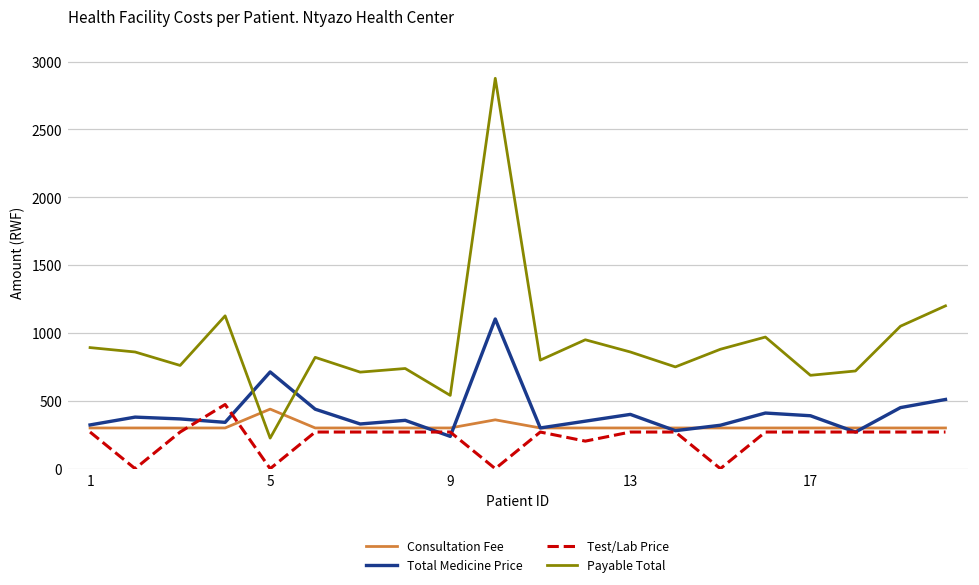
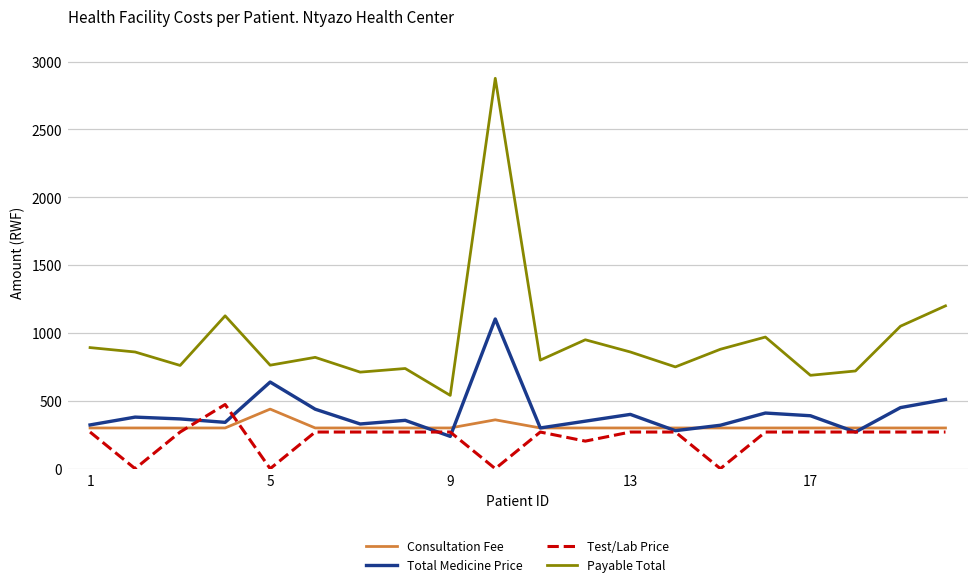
  {
    "Consultation Fee": {
      "1": 300,
      "5": 440,
      "9": 300,
      "13": 300,
      "17": 300
    },
    "Total Medicine Price": {
      "1": 320,
-     "5": 710,
+     "5": 640,
      "9": 240,
      "13": 400,
      "17": 390
    },
    "Test/Lab Price": {
      "1": 270,
      "5": 0,
      "9": 270,
      "13": 270,
      "17": 270
    },
    "Payable Total": {
      "1": 890,
-     "5": 230,
+     "5": 760,
      "9": 540,
      "13": 860,
      "17": 690
    }
  }
